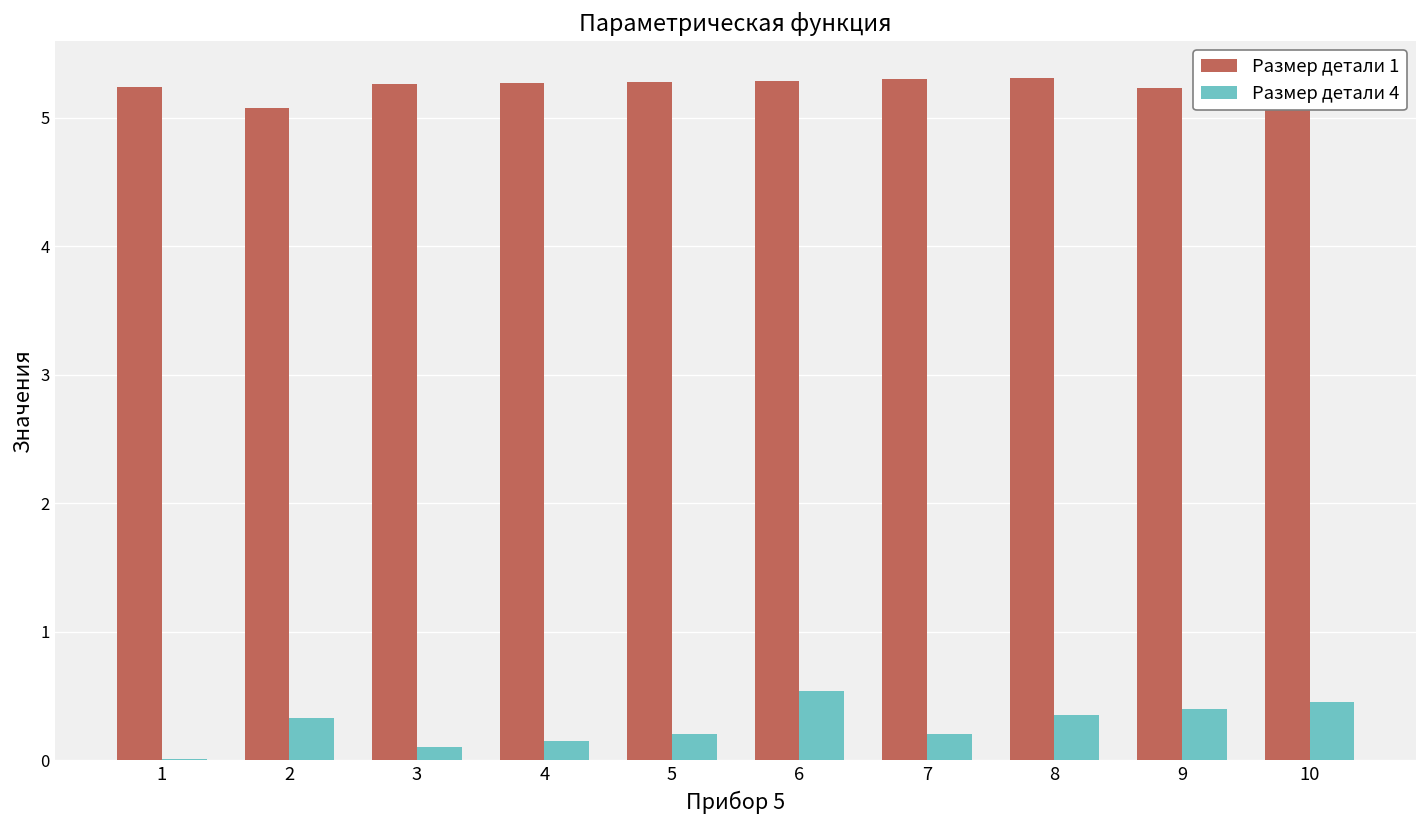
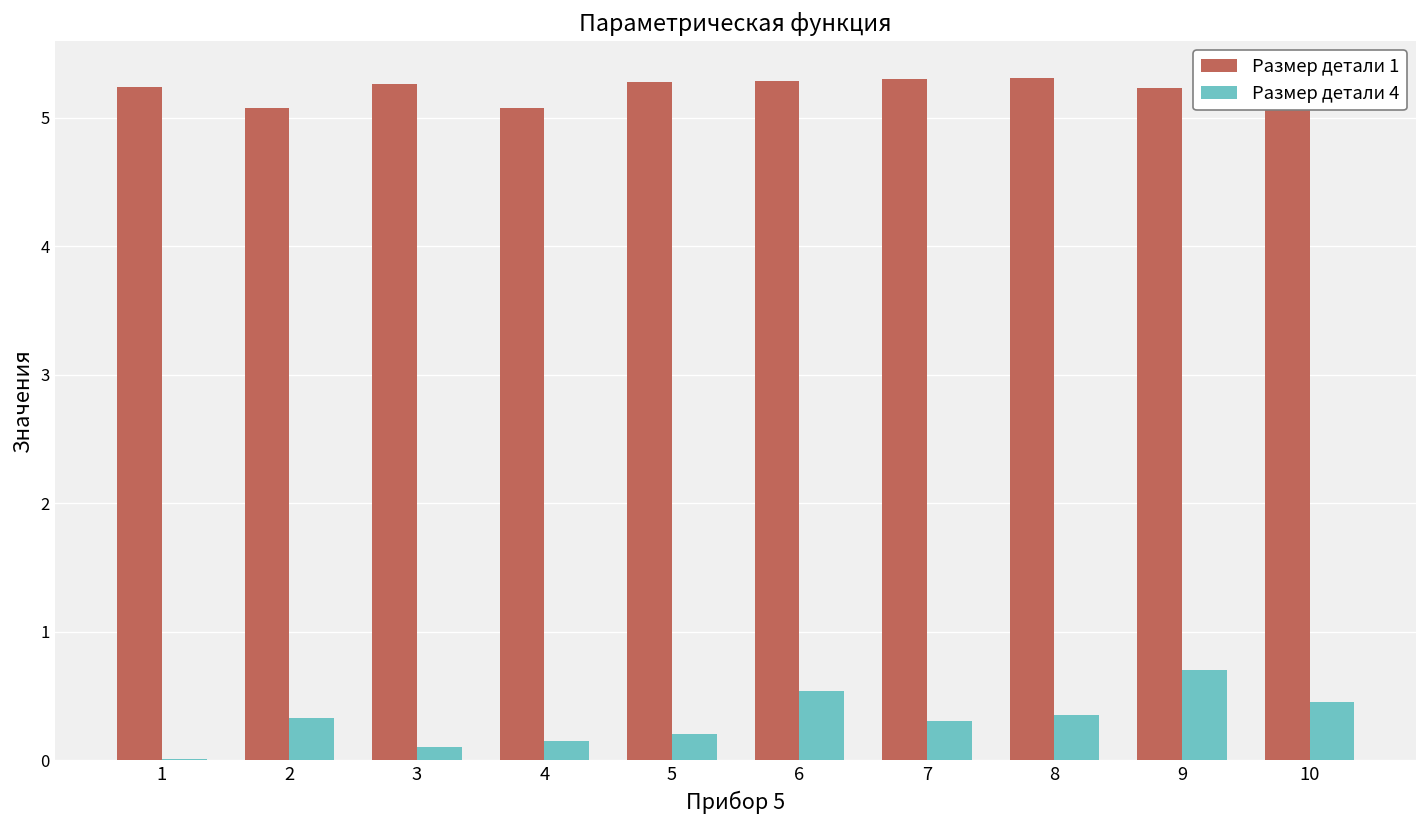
  {
    "Размер детали 1": {
      "1": 5.24,
      "2": 5.08,
      "3": 5.26,
-     "4": 5.27,
+     "4": 5.08,
      "5": 5.28,
      "6": 5.29,
      "7": 5.30,
      "8": 5.31,
      "9": 5.23
    },
    "Размер детали 4": {
      "2": 0.33,
      "3": 0.1,
      "4": 0.15,
      "5": 0.2,
      "6": 0.54,
-     "7": 0.2,
+     "7": 0.3,
      "8": 0.35,
-     "9": 0.4,
+     "9": 0.7,
      "10": 0.45
    }
  }
